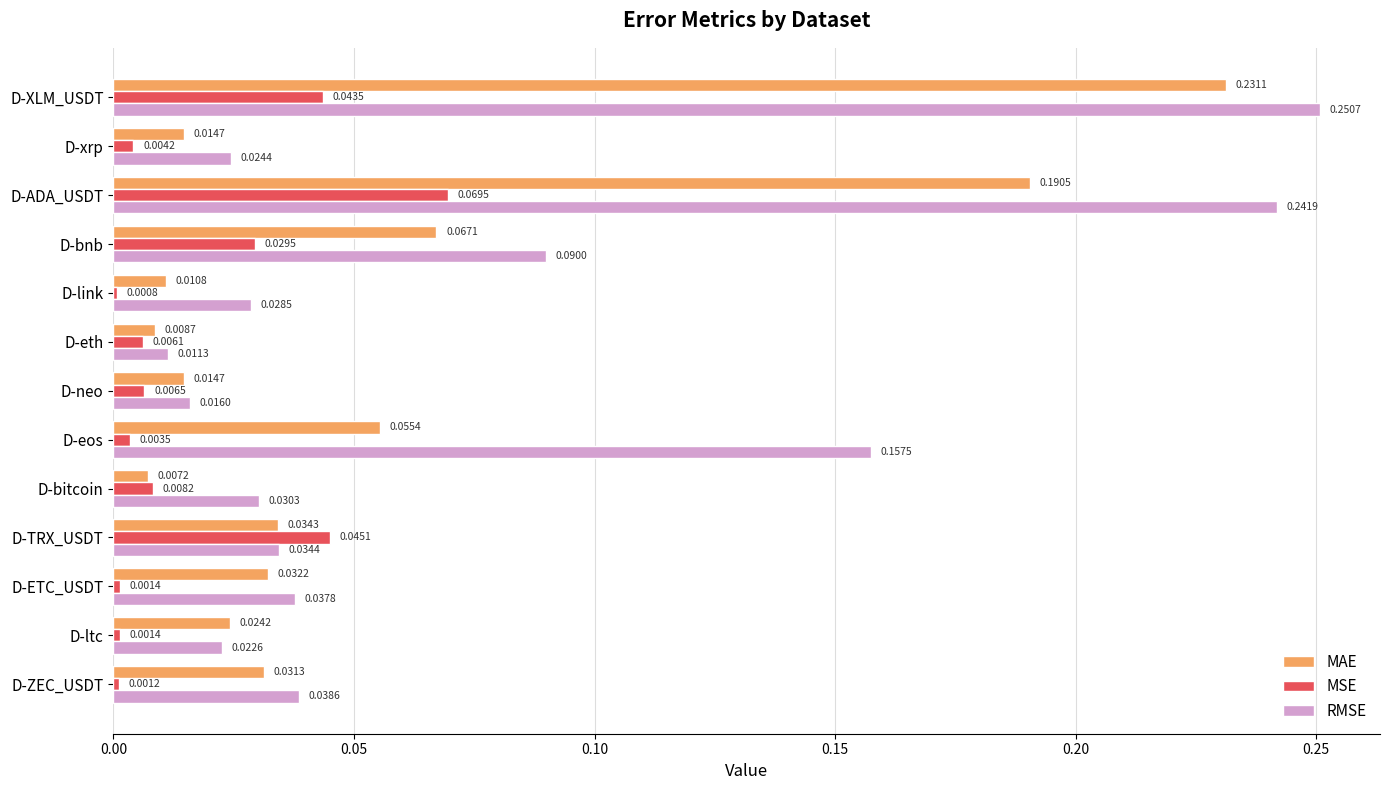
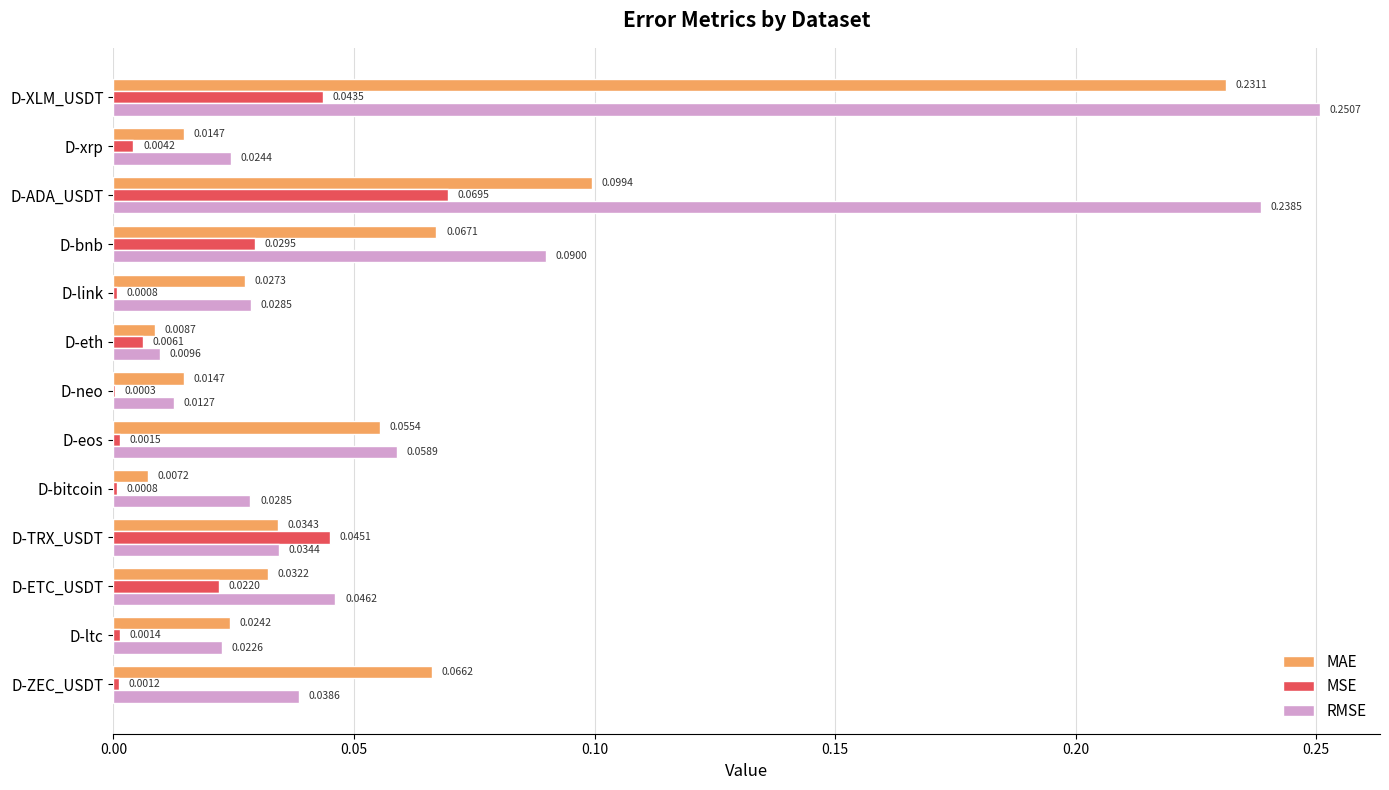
  {
    "MAE": {
      "D-XLM_USDT": 0.2311,
      "D-xrp": 0.0147,
-     "D-ADA_USDT": 0.1905,
+     "D-ADA_USDT": 0.0994,
      "D-bnb": 0.0671,
-     "D-link": 0.0108,
+     "D-link": 0.0273,
      "D-eth": 0.0087,
      "D-neo": 0.0147,
      "D-eos": 0.0554,
      "D-bitcoin": 0.0072,
      "D-TRX_USDT": 0.0343,
      "D-ETC_USDT": 0.0322,
      "D-ltc": 0.0242,
-     "D-ZEC_USDT": 0.0313
+     "D-ZEC_USDT": 0.0662
    },
    "MSE": {
      "D-XLM_USDT": 0.0435,
      "D-xrp": 0.0042,
      "D-ADA_USDT": 0.0695,
      "D-bnb": 0.0295,
      "D-link": 0.0008,
      "D-eth": 0.0061,
-     "D-neo": 0.0065,
-     "D-eos": 0.0035,
-     "D-bitcoin": 0.0082,
+     "D-neo": 0.0003,
+     "D-eos": 0.0015,
+     "D-bitcoin": 0.0008,
      "D-TRX_USDT": 0.0451,
-     "D-ETC_USDT": 0.0014,
+     "D-ETC_USDT": 0.0220,
      "D-ltc": 0.0014,
      "D-ZEC_USDT": 0.0012
    },
    "RMSE": {
      "D-XLM_USDT": 0.2507,
      "D-xrp": 0.0244,
-     "D-ADA_USDT": 0.2419,
+     "D-ADA_USDT": 0.2385,
      "D-bnb": 0.0900,
      "D-link": 0.0285,
-     "D-eth": 0.0113,
-     "D-neo": 0.0160,
-     "D-eos": 0.1575,
-     "D-bitcoin": 0.0303,
+     "D-eth": 0.0096,
+     "D-neo": 0.0127,
+     "D-eos": 0.0589,
+     "D-bitcoin": 0.0285,
      "D-TRX_USDT": 0.0344,
-     "D-ETC_USDT": 0.0378,
+     "D-ETC_USDT": 0.0462,
      "D-ltc": 0.0226,
      "D-ZEC_USDT": 0.0386
    }
  }
